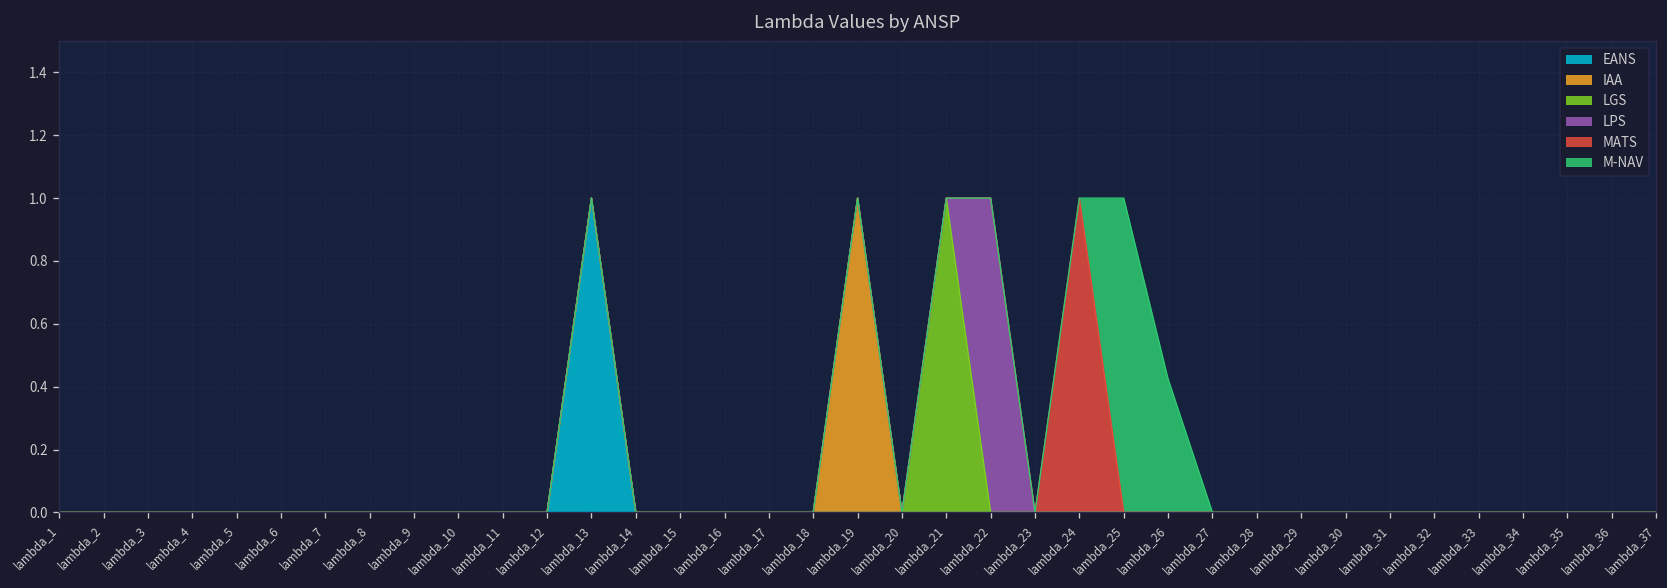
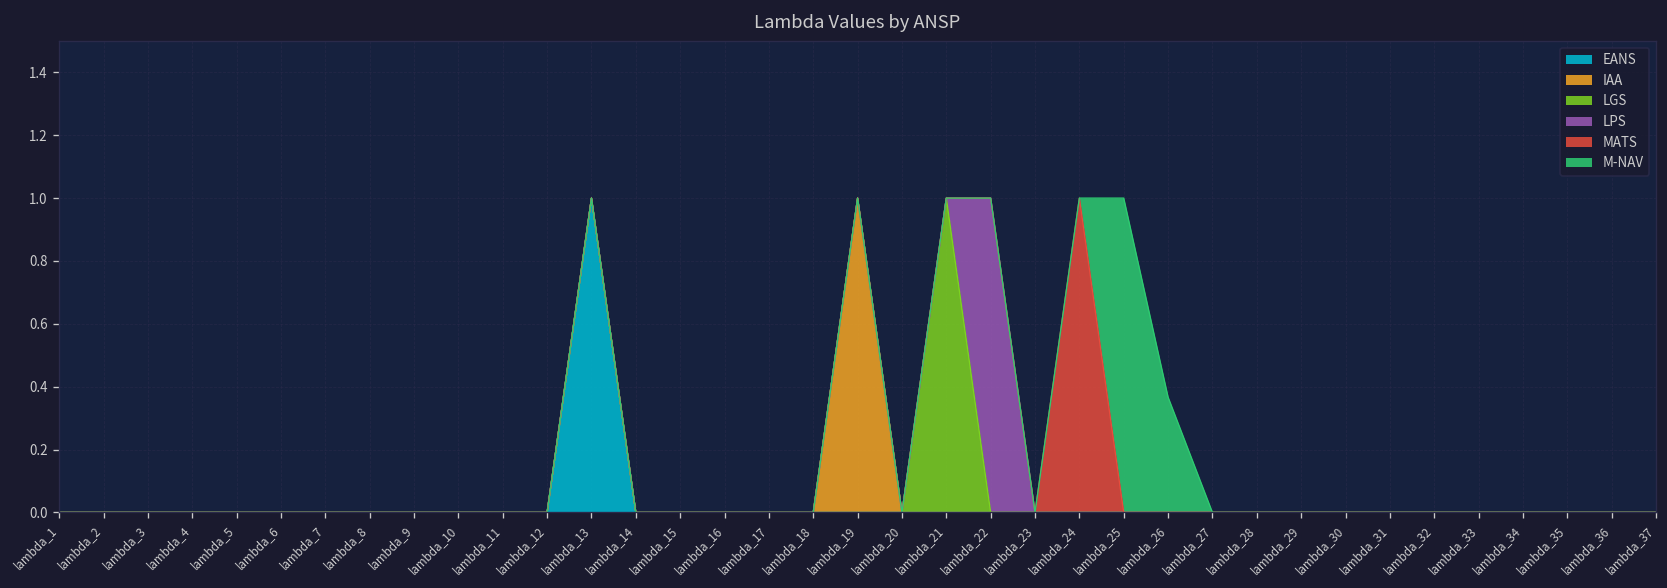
  {
    "EANS": {
      "lambda_19": 0.00
    },
    "M-NAV": {
      "lambda_25": 1.00,
-     "lambda_26": 0.42
+     "lambda_26": 0.37
    }
  }
